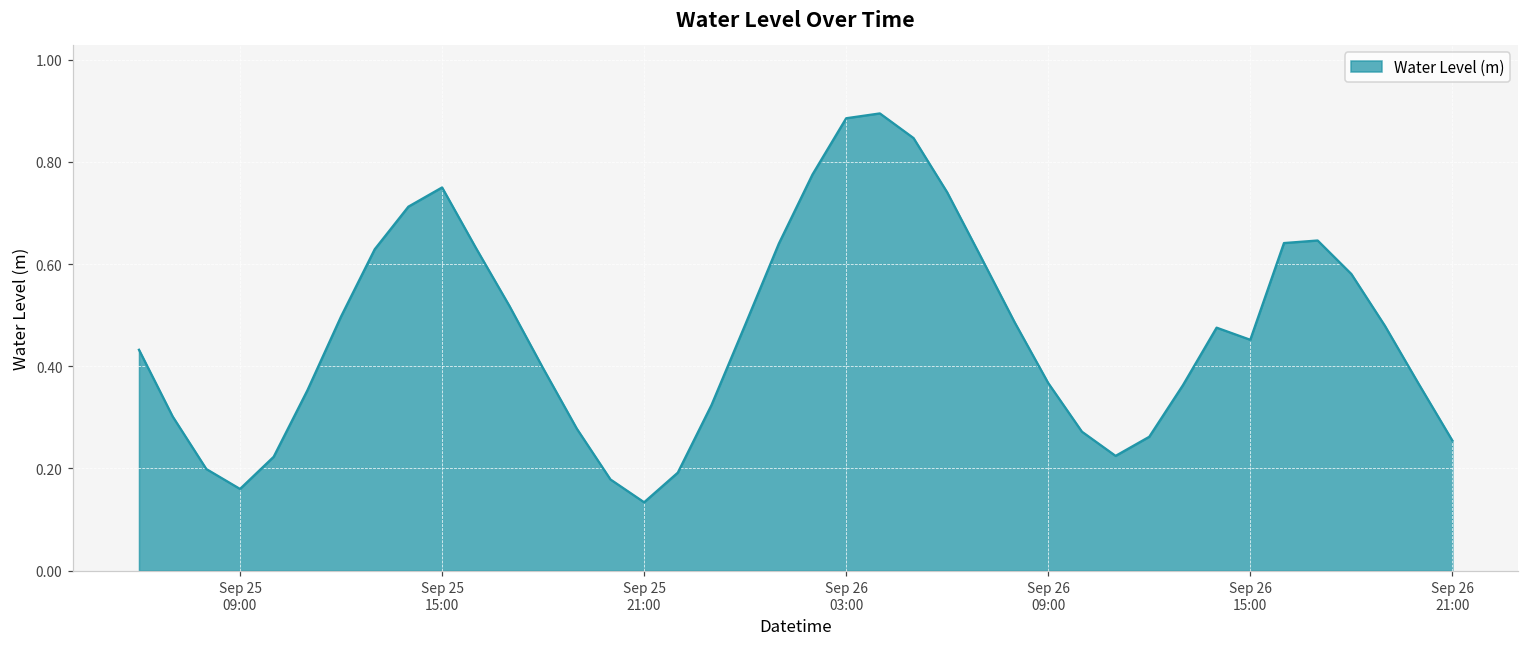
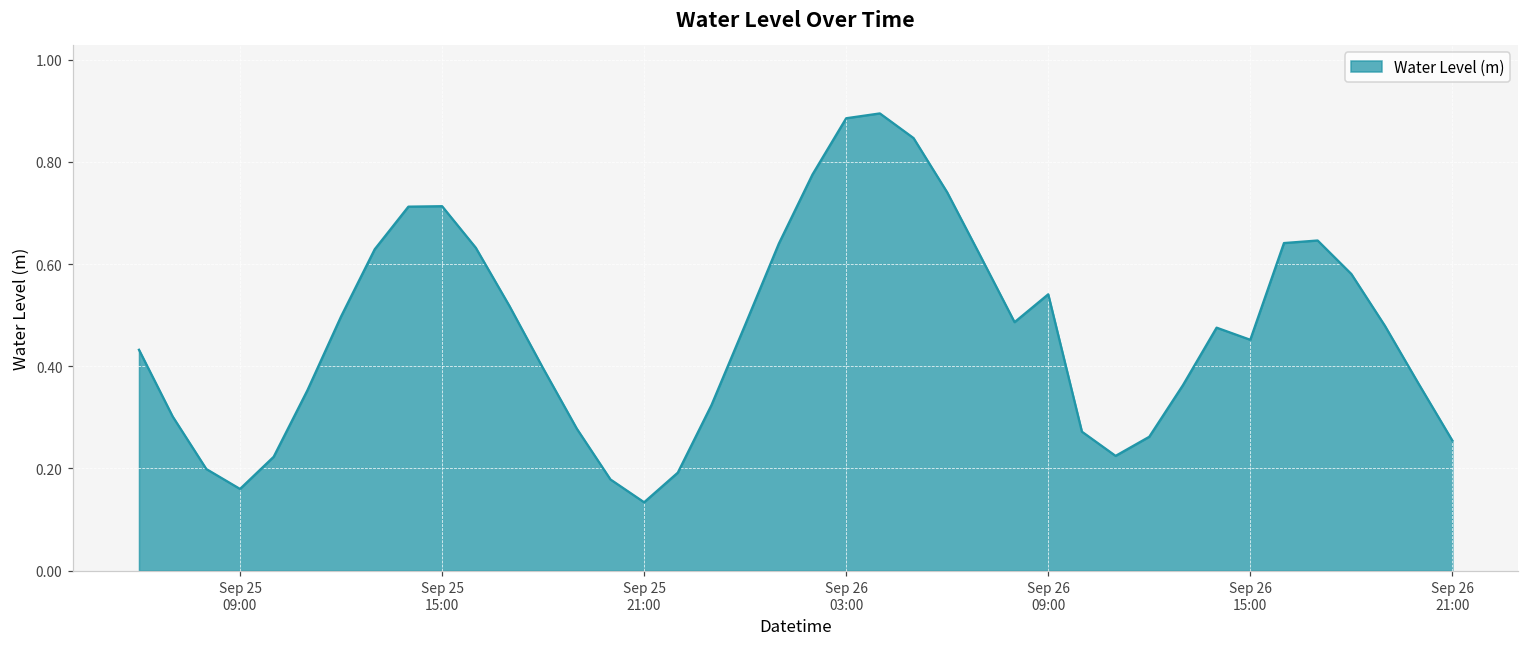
  {
    "Sep 25 09:00": 0.16,
-   "Sep 25 15:00": 0.75,
+   "Sep 25 15:00": 0.71,
    "Sep 25 21:00": 0.13,
    "Sep 26 03:00": 0.89,
-   "Sep 26 09:00": 0.37,
+   "Sep 26 09:00": 0.54,
    "Sep 26 15:00": 0.45,
    "Sep 26 21:00": 0.25
  }
